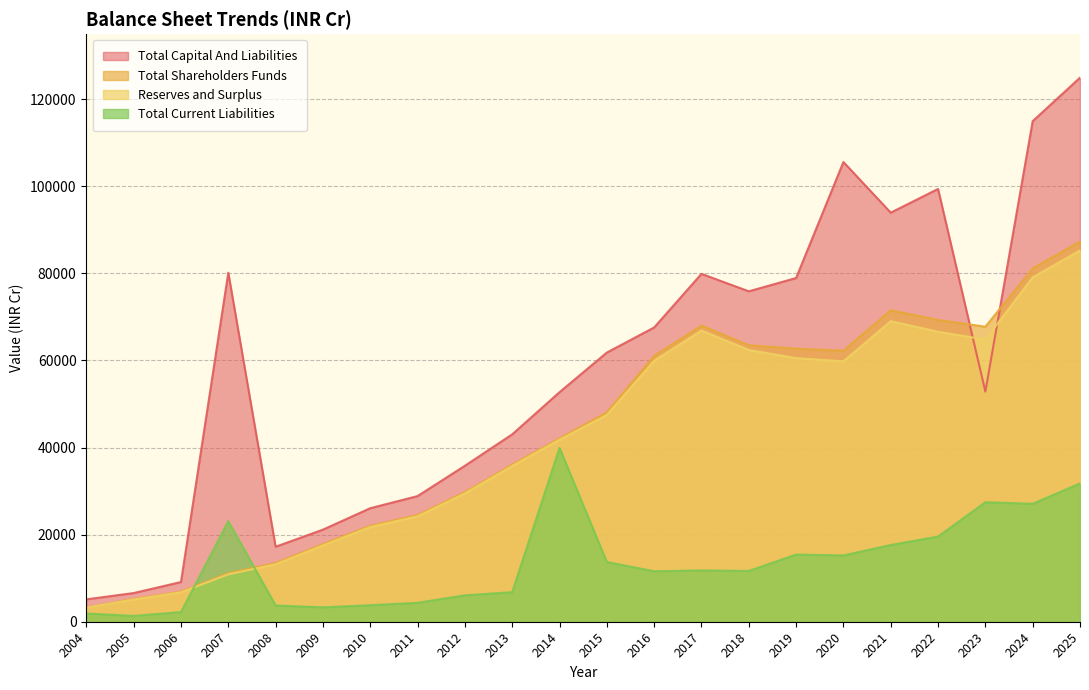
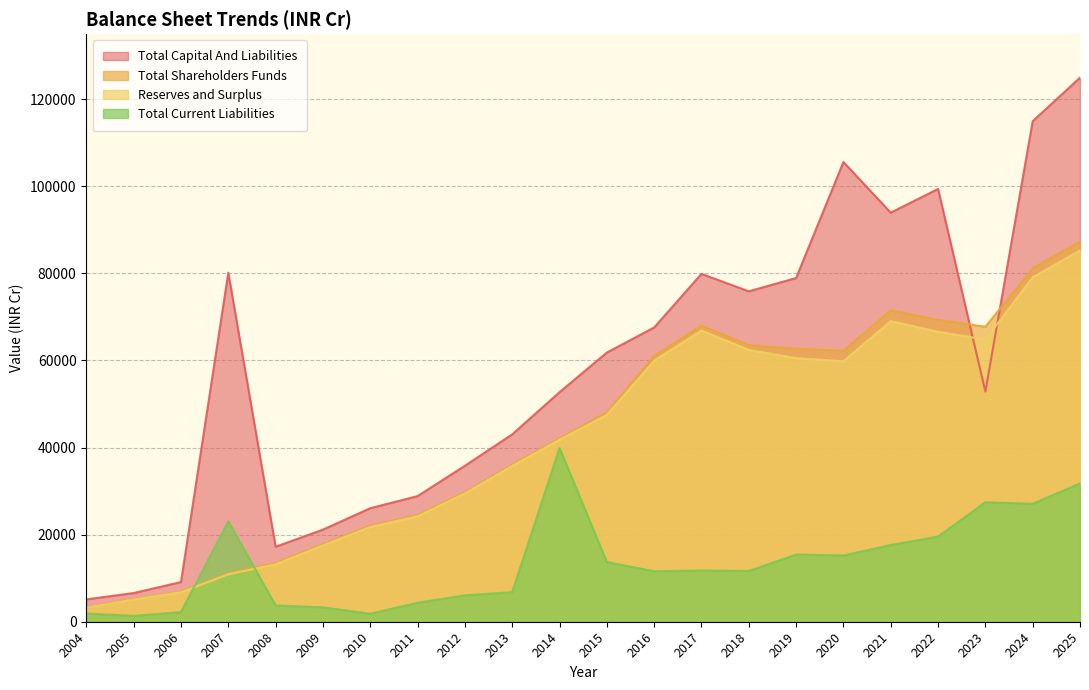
  {
    "Total Capital And Liabilities": {
      "2004": 5000,
      "2005": 7000,
      "2006": 9000,
      "2007": 80000,
      "2008": 17000,
      "2009": 21000,
      "2010": 26000,
      "2011": 29000,
      "2012": 36000,
      "2013": 43000,
      "2014": 53000,
      "2015": 62000,
      "2016": 68000,
      "2017": 80000,
      "2018": 76000,
      "2019": 79000,
      "2020": 106000,
      "2021": 94000,
      "2022": 99000,
      "2023": 53000,
      "2024": 115000,
      "2025": 125000
    },
    "Total Current Liabilities": {
      "2004": 2000,
      "2005": 1000,
      "2006": 2000,
      "2007": 23000,
      "2008": 4000,
      "2009": 3000,
-     "2010": 4000,
+     "2010": 2000,
      "2011": 4000,
      "2012": 6000,
      "2013": 7000,
      "2014": 40000,
      "2015": 14000,
      "2016": 12000,
      "2017": 12000,
      "2018": 12000,
      "2019": 15000,
      "2020": 15000,
      "2021": 18000,
      "2022": 20000,
      "2023": 27000,
      "2024": 27000,
      "2025": 32000
    }
  }
